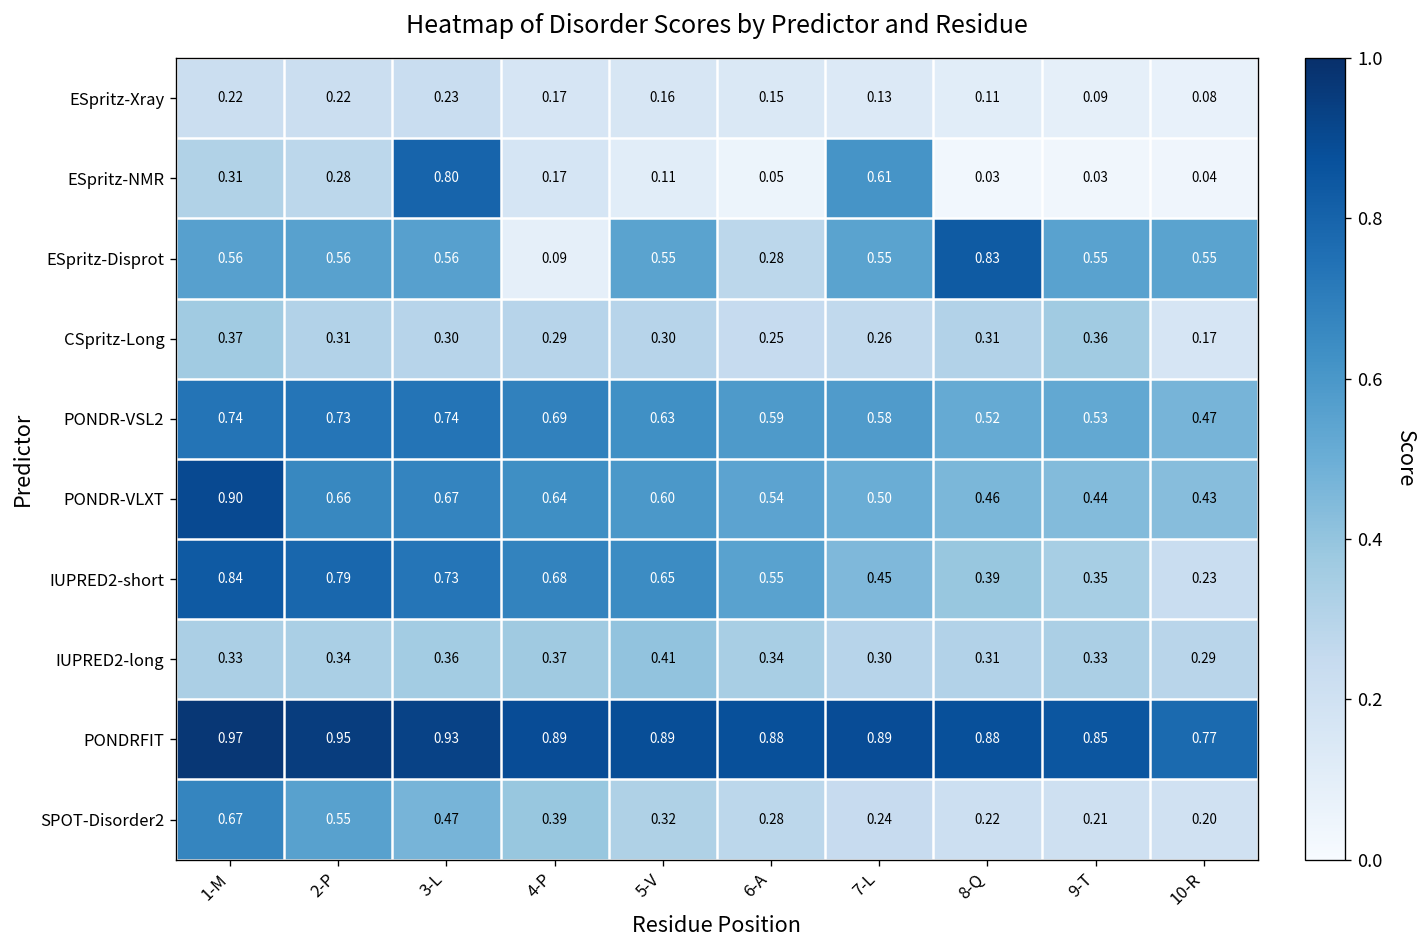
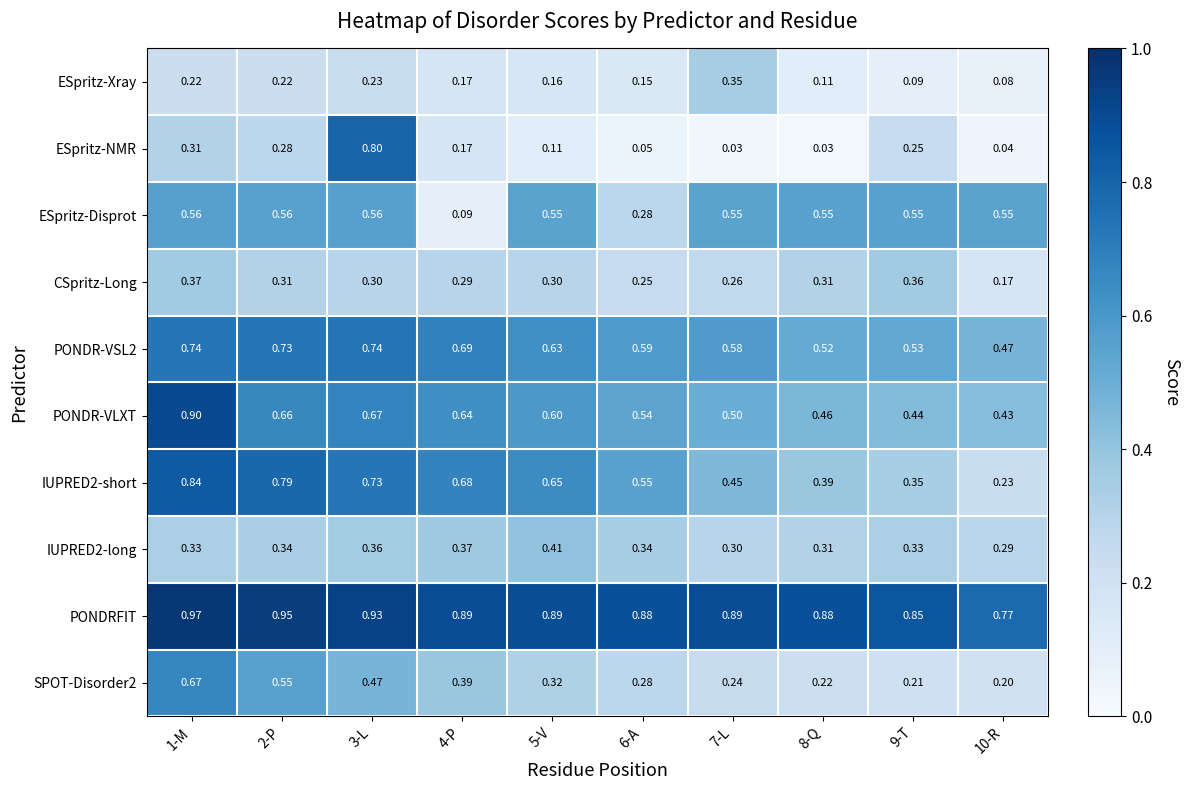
  {
    "ESpritz-Xray": {
      "1-M": 0.22,
      "2-P": 0.22,
      "3-L": 0.23,
      "4-P": 0.17,
      "5-V": 0.16,
      "6-A": 0.15,
-     "7-L": 0.13,
+     "7-L": 0.35,
      "8-Q": 0.11,
      "9-T": 0.09,
      "10-R": 0.08
    },
    "ESpritz-NMR": {
      "1-M": 0.31,
      "2-P": 0.28,
      "3-L": 0.80,
      "4-P": 0.17,
      "5-V": 0.11,
      "6-A": 0.05,
-     "7-L": 0.61,
+     "7-L": 0.03,
      "8-Q": 0.03,
-     "9-T": 0.03,
+     "9-T": 0.25,
      "10-R": 0.04
    },
    "ESpritz-Disprot": {
      "1-M": 0.56,
      "2-P": 0.56,
      "3-L": 0.56,
      "4-P": 0.09,
      "5-V": 0.55,
      "6-A": 0.28,
      "7-L": 0.55,
-     "8-Q": 0.83,
+     "8-Q": 0.55,
      "9-T": 0.55,
      "10-R": 0.55
    },
    "CSpritz-Long": {
      "1-M": 0.37,
      "2-P": 0.31,
      "3-L": 0.30,
      "4-P": 0.29,
      "5-V": 0.30,
      "6-A": 0.25,
      "7-L": 0.26,
      "8-Q": 0.31,
      "9-T": 0.36,
      "10-R": 0.17
    },
    "PONDR-VSL2": {
      "1-M": 0.74,
      "2-P": 0.73,
      "3-L": 0.74,
      "4-P": 0.69,
      "5-V": 0.63,
      "6-A": 0.59,
      "7-L": 0.58,
      "8-Q": 0.52,
      "9-T": 0.53,
      "10-R": 0.47
    },
    "PONDR-VLXT": {
      "1-M": 0.90,
      "2-P": 0.66,
      "3-L": 0.67,
      "4-P": 0.64,
      "5-V": 0.60,
      "6-A": 0.54,
      "7-L": 0.50,
      "8-Q": 0.46,
      "9-T": 0.44,
      "10-R": 0.43
    },
    "IUPRED2-short": {
      "1-M": 0.84,
      "2-P": 0.79,
      "3-L": 0.73,
      "4-P": 0.68,
      "5-V": 0.65,
      "6-A": 0.55,
      "7-L": 0.45,
      "8-Q": 0.39,
      "9-T": 0.35,
      "10-R": 0.23
    },
    "IUPRED2-long": {
      "1-M": 0.33,
      "2-P": 0.34,
      "3-L": 0.36,
      "4-P": 0.37,
      "5-V": 0.41,
      "6-A": 0.34,
      "7-L": 0.30,
      "8-Q": 0.31,
      "9-T": 0.33,
      "10-R": 0.29
    },
    "PONDRFIT": {
      "1-M": 0.97,
      "2-P": 0.95,
      "3-L": 0.93,
      "4-P": 0.89,
      "5-V": 0.89,
      "6-A": 0.88,
      "7-L": 0.89,
      "8-Q": 0.88,
      "9-T": 0.85,
      "10-R": 0.77
    },
    "SPOT-Disorder2": {
      "1-M": 0.67,
      "2-P": 0.55,
      "3-L": 0.47,
      "4-P": 0.39,
      "5-V": 0.32,
      "6-A": 0.28,
      "7-L": 0.24,
      "8-Q": 0.22,
      "9-T": 0.21,
      "10-R": 0.20
    }
  }
